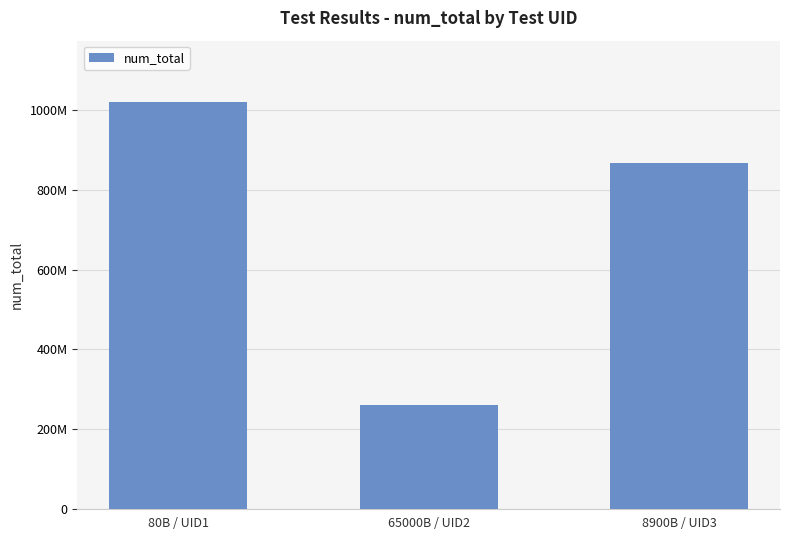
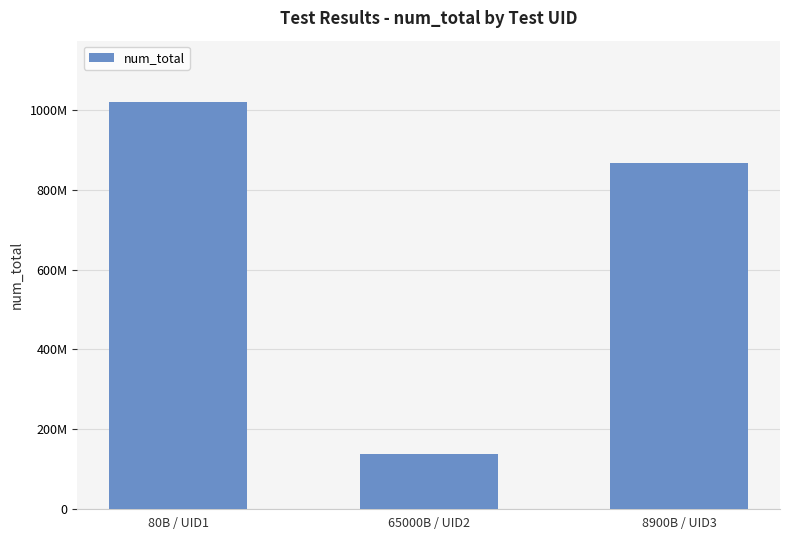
  {
    "80B / UID1": 1020000000,
-   "65000B / UID2": 260000000,
+   "65000B / UID2": 140000000,
    "8900B / UID3": 870000000
  }
